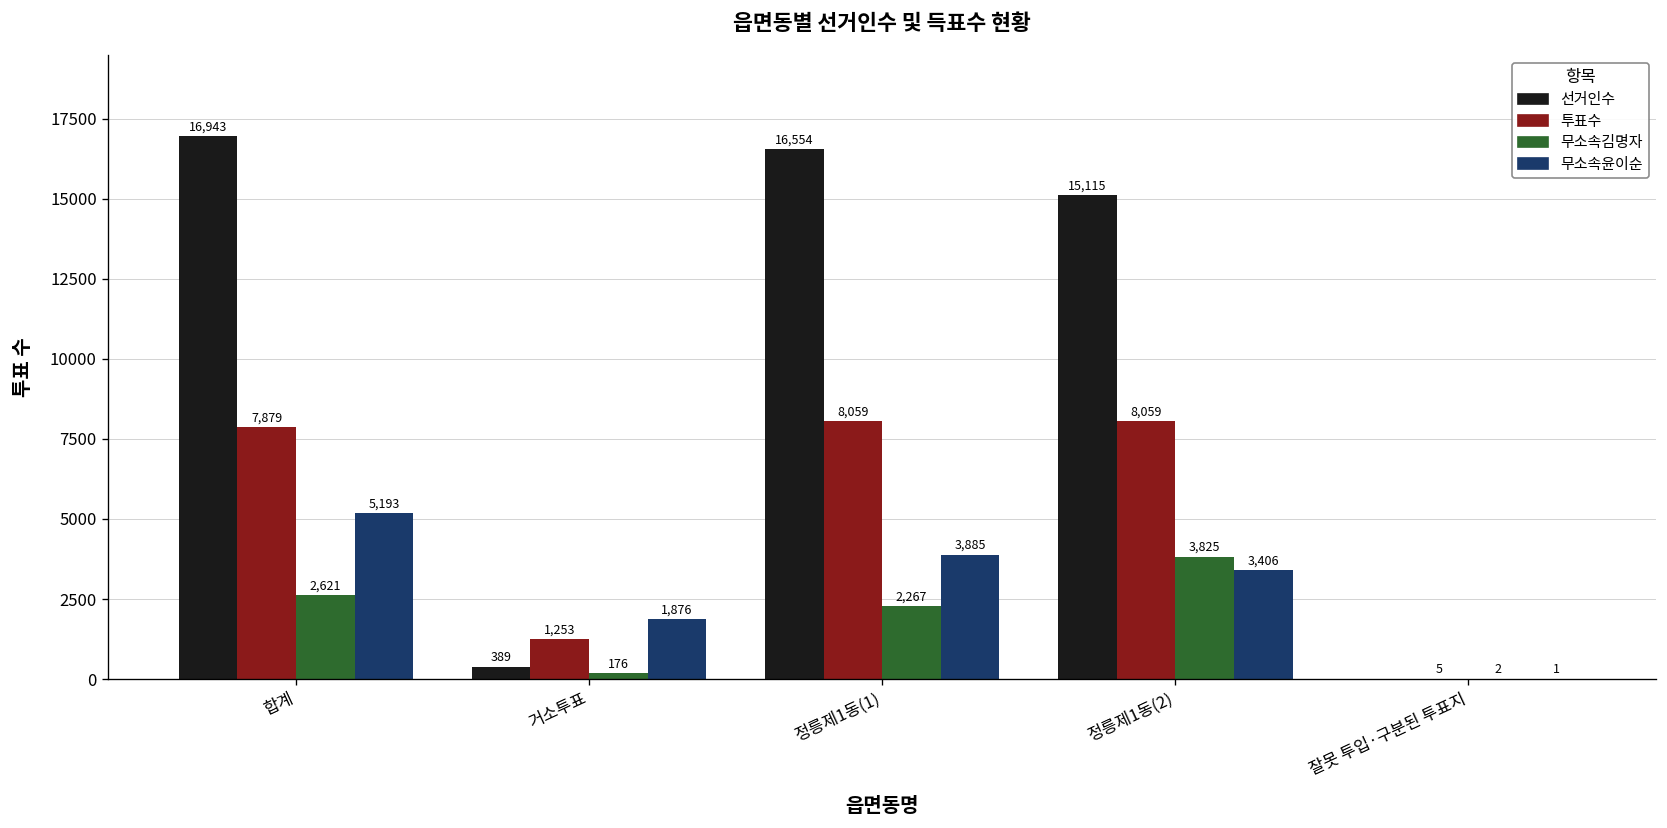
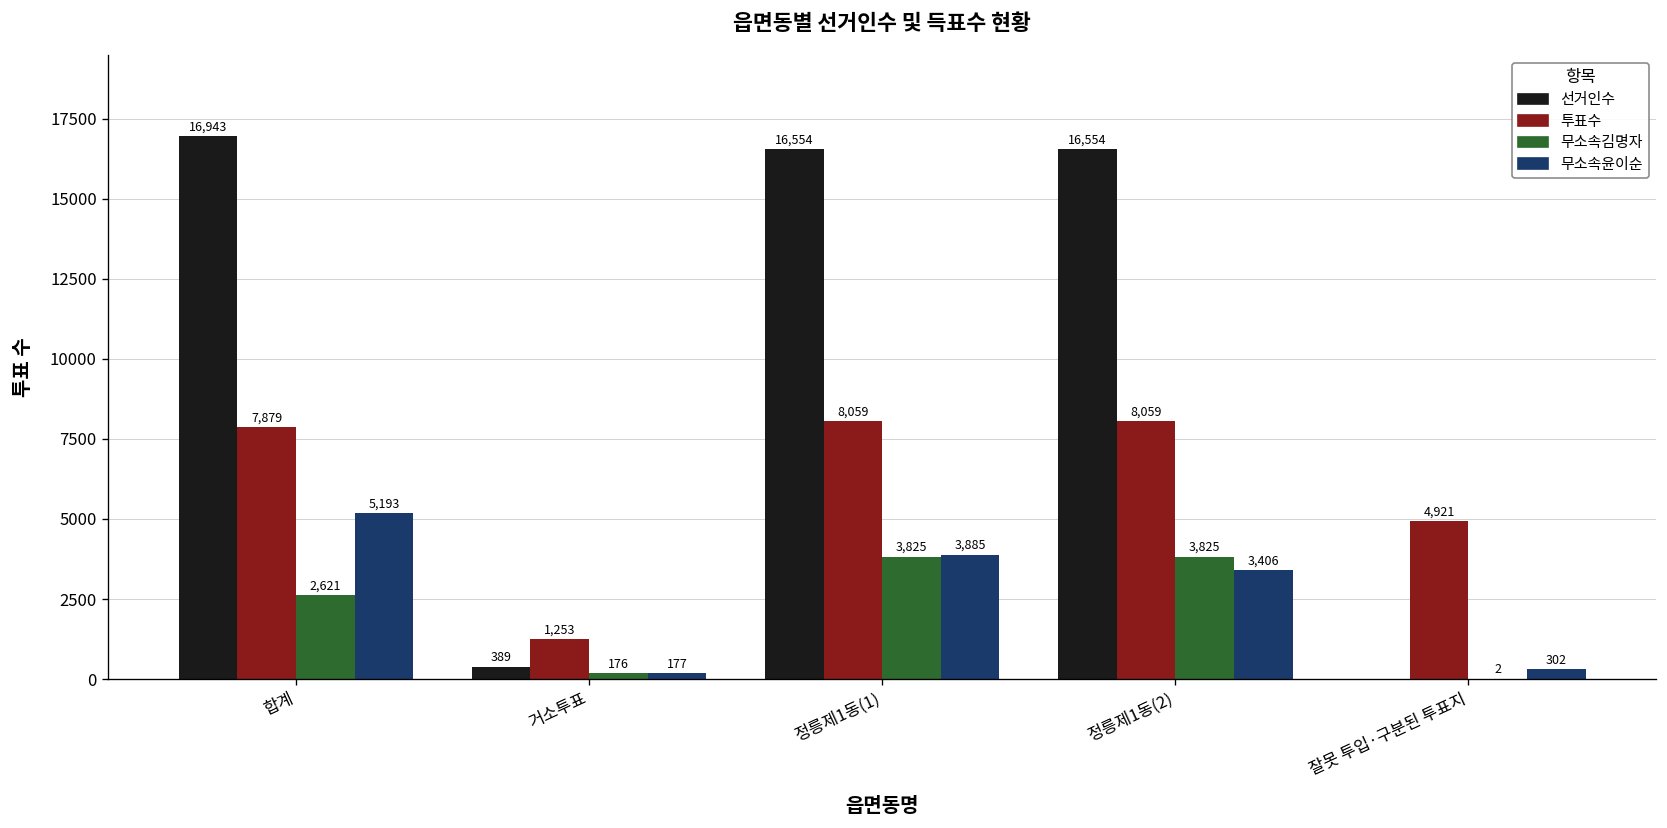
  {
    "선거인수": {
      "합계": "16,943",
      "거소투표": "389",
      "정릉제1동(1)": "16,554",
-     "정릉제1동(2)": "15,115"
+     "정릉제1동(2)": "16,554"
    },
    "투표수": {
      "합계": "7,879",
      "거소투표": "1,253",
      "정릉제1동(1)": "8,059",
      "정릉제1동(2)": "8,059",
-     "잘못 투입·구분된 투표지": "5"
+     "잘못 투입·구분된 투표지": "4,921"
    },
    "무소속김명자": {
      "합계": "2,621",
      "거소투표": "176",
-     "정릉제1동(1)": "2,267",
+     "정릉제1동(1)": "3,825",
      "정릉제1동(2)": "3,825",
      "잘못 투입·구분된 투표지": "2"
    },
    "무소속윤이순": {
      "합계": "5,193",
-     "거소투표": "1,876",
+     "거소투표": "177",
      "정릉제1동(1)": "3,885",
      "정릉제1동(2)": "3,406",
-     "잘못 투입·구분된 투표지": "1"
+     "잘못 투입·구분된 투표지": "302"
    }
  }
